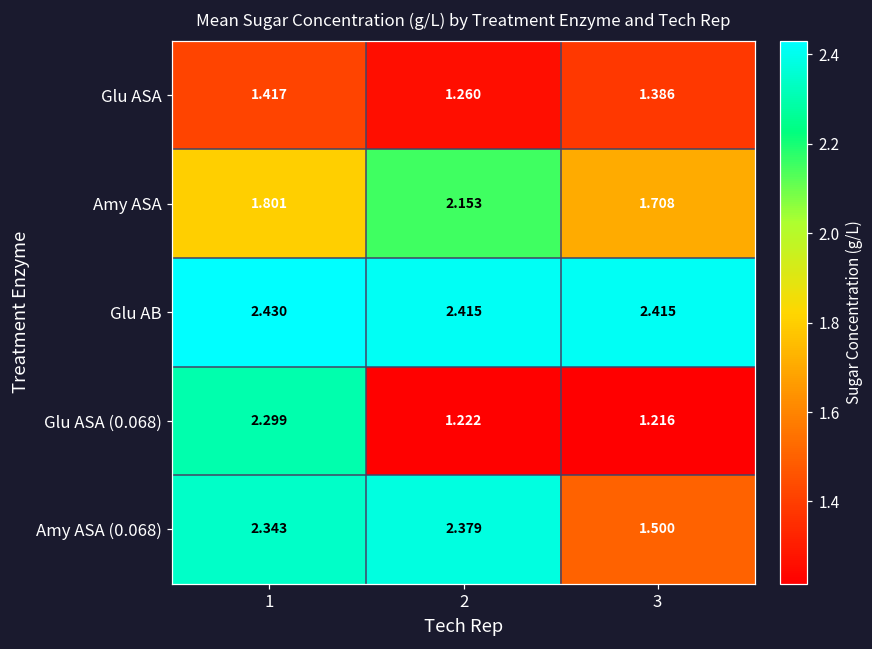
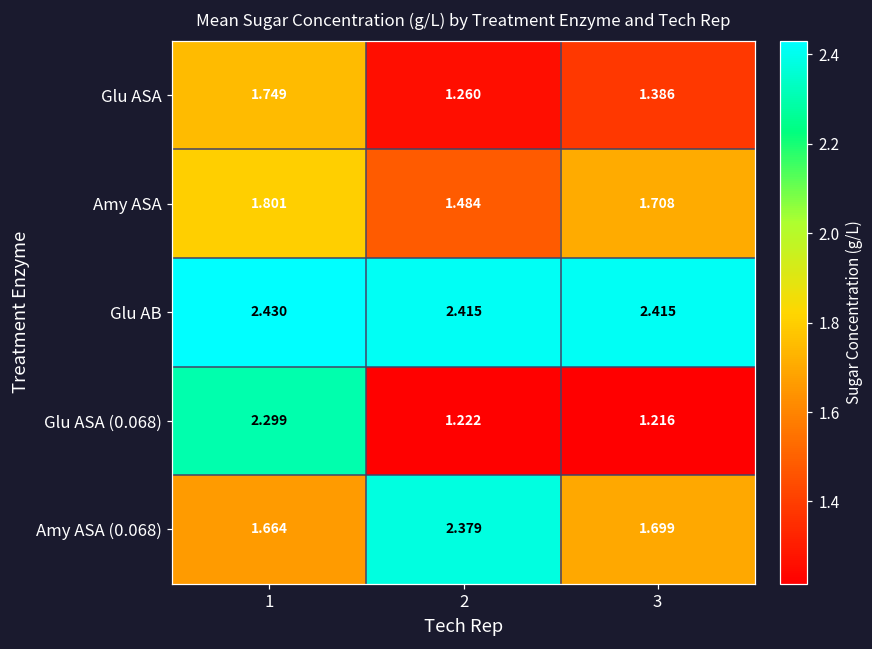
  {
    "Glu ASA": {
-     "1": 1.417,
+     "1": 1.749,
      "2": 1.260,
      "3": 1.386
    },
    "Amy ASA": {
      "1": 1.801,
-     "2": 2.153,
+     "2": 1.484,
      "3": 1.708
    },
    "Glu AB": {
      "1": 2.430,
      "2": 2.415,
      "3": 2.415
    },
    "Glu ASA (0.068)": {
      "1": 2.299,
      "2": 1.222,
      "3": 1.216
    },
    "Amy ASA (0.068)": {
-     "1": 2.343,
+     "1": 1.664,
      "2": 2.379,
-     "3": 1.500
+     "3": 1.699
    }
  }
